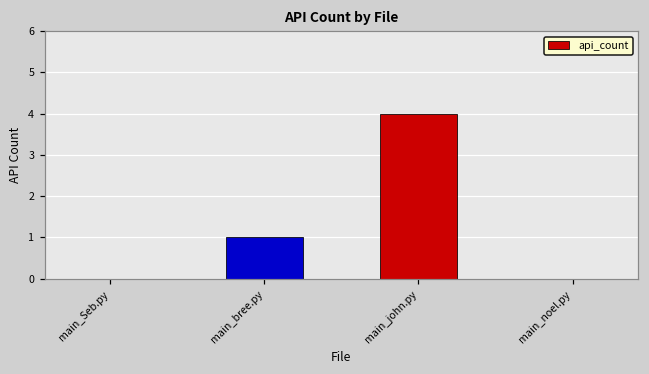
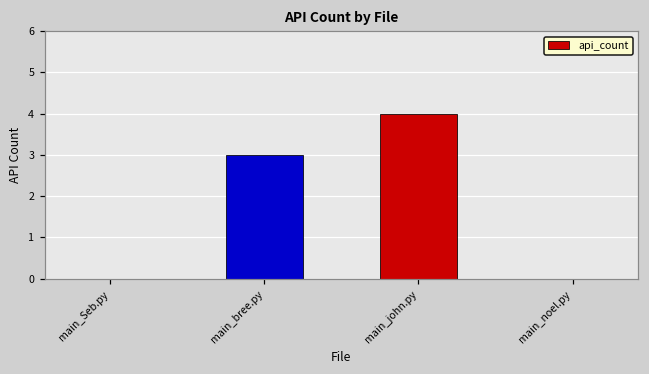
  {
    "main_Seb.py": 0,
-   "main_bree.py": 1,
+   "main_bree.py": 3,
    "main_john.py": 4,
    "main_noel.py": 0
  }
